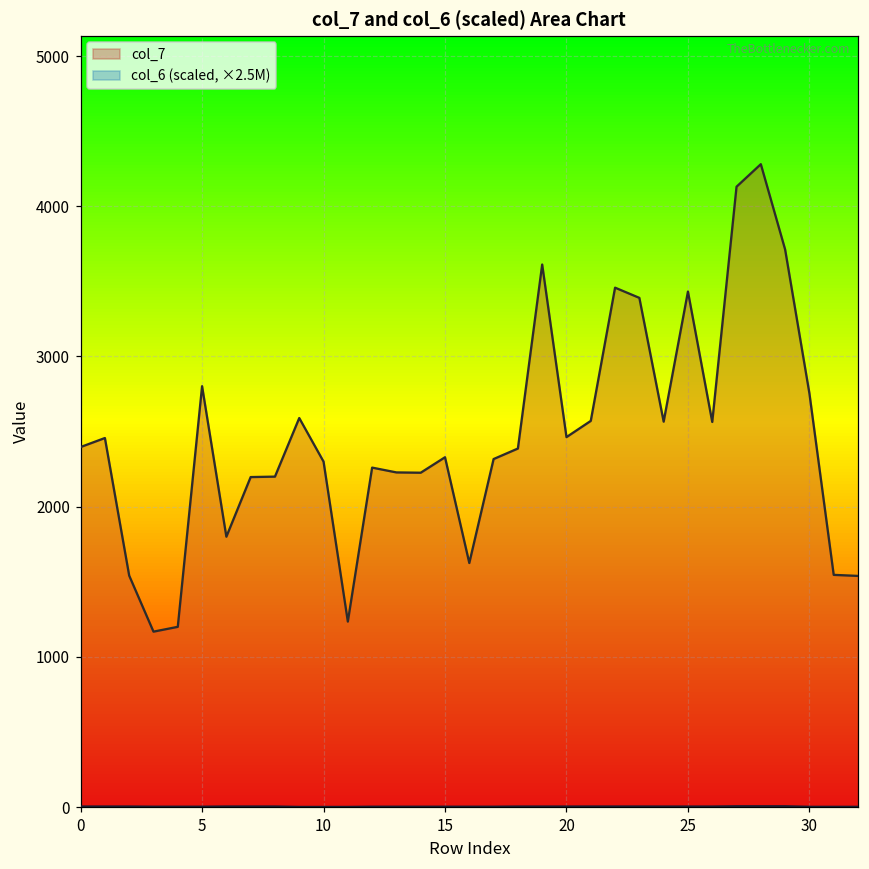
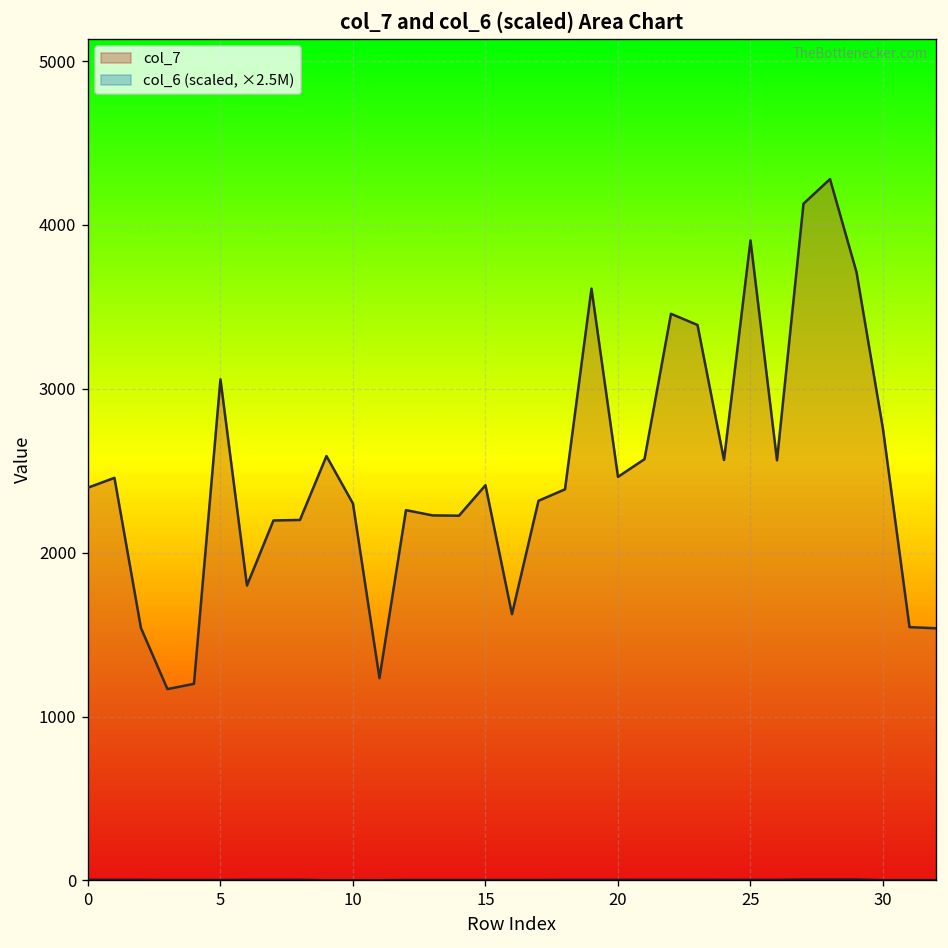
  {
    "col_7": {
      "0": 2400,
-     "5": 2800,
+     "5": 3060,
      "10": 2300,
-     "15": 2330,
+     "15": 2410,
      "20": 2460,
-     "25": 3430,
+     "25": 3910,
      "30": 2750
    },
    "col_6 (scaled, ×2.5M)": {
      "0": 0,
      "5": 0,
      "10": 0,
      "15": 0,
      "20": 0,
      "25": 0,
      "30": 0
    }
  }
